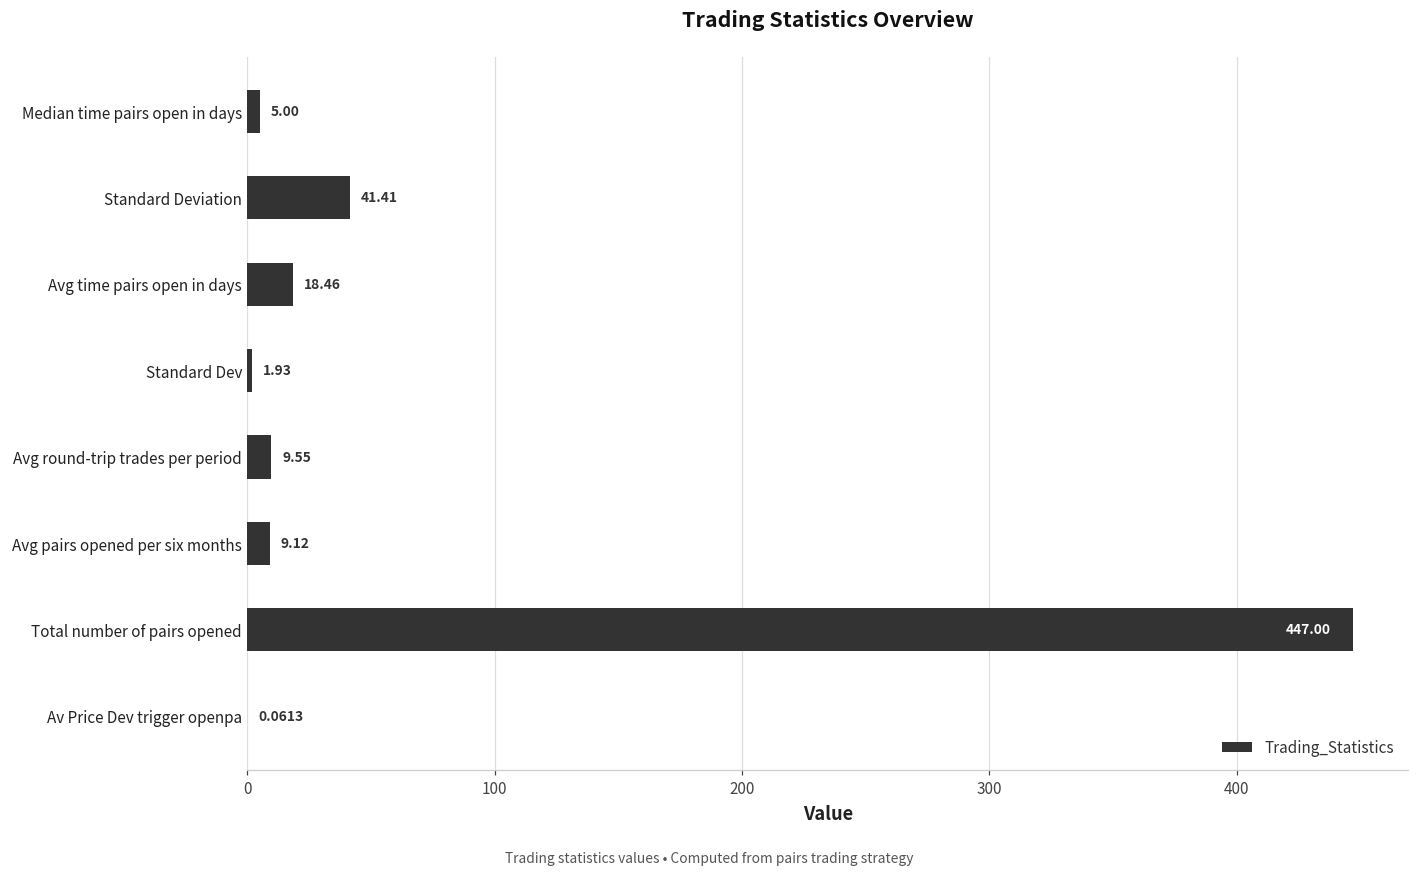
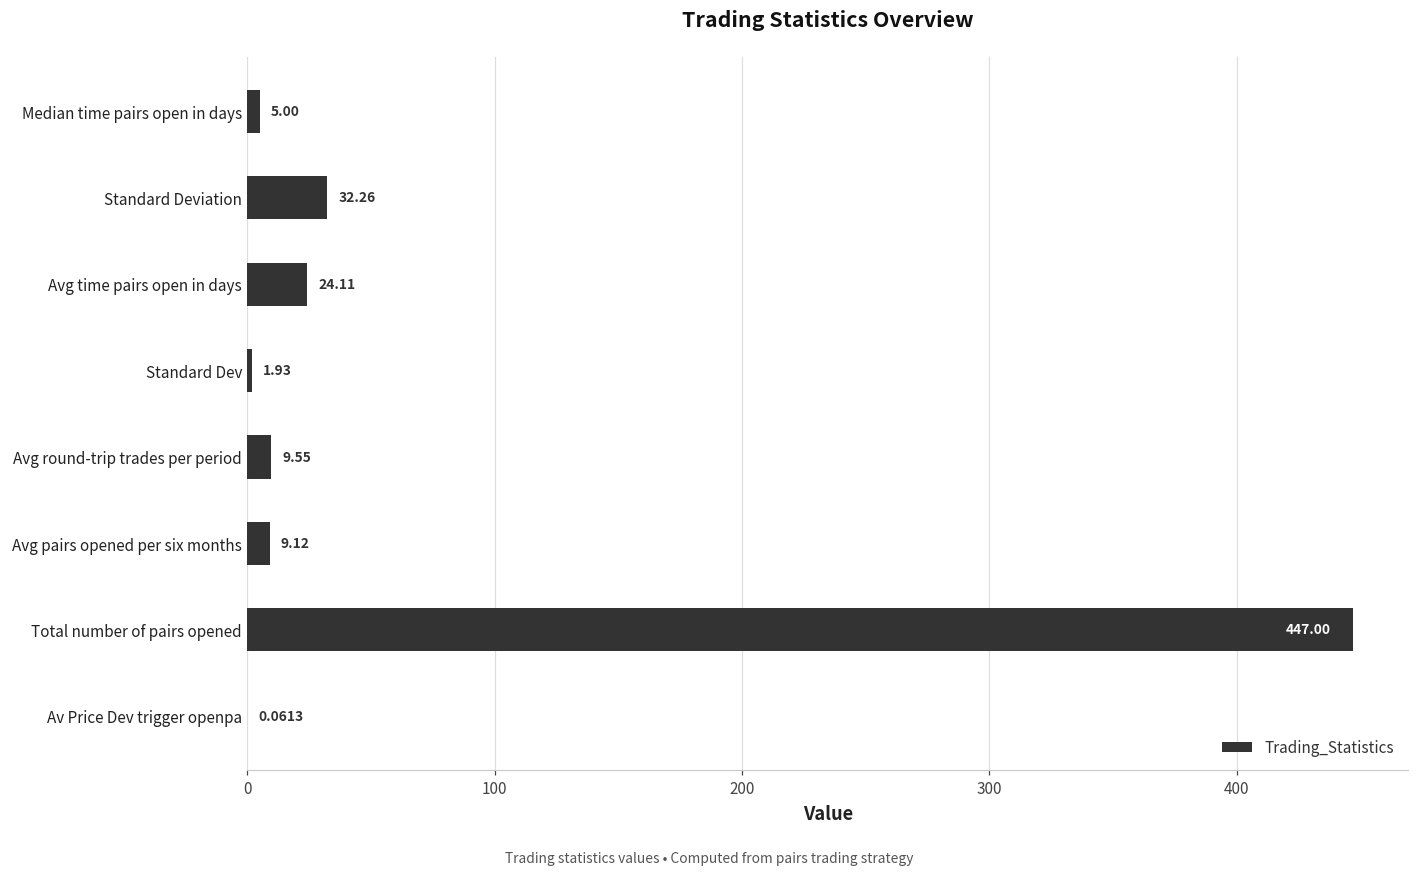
  {
    "Median time pairs open in days": 5.00,
-   "Standard Deviation": 41.41,
-   "Avg time pairs open in days": 18.46,
+   "Standard Deviation": 32.26,
+   "Avg time pairs open in days": 24.11,
    "Standard Dev": 1.93,
    "Avg round-trip trades per period": 9.55,
    "Avg pairs opened per six months": 9.12,
    "Total number of pairs opened": 447.00,
    "Av Price Dev trigger openpa": 0.0613
  }
